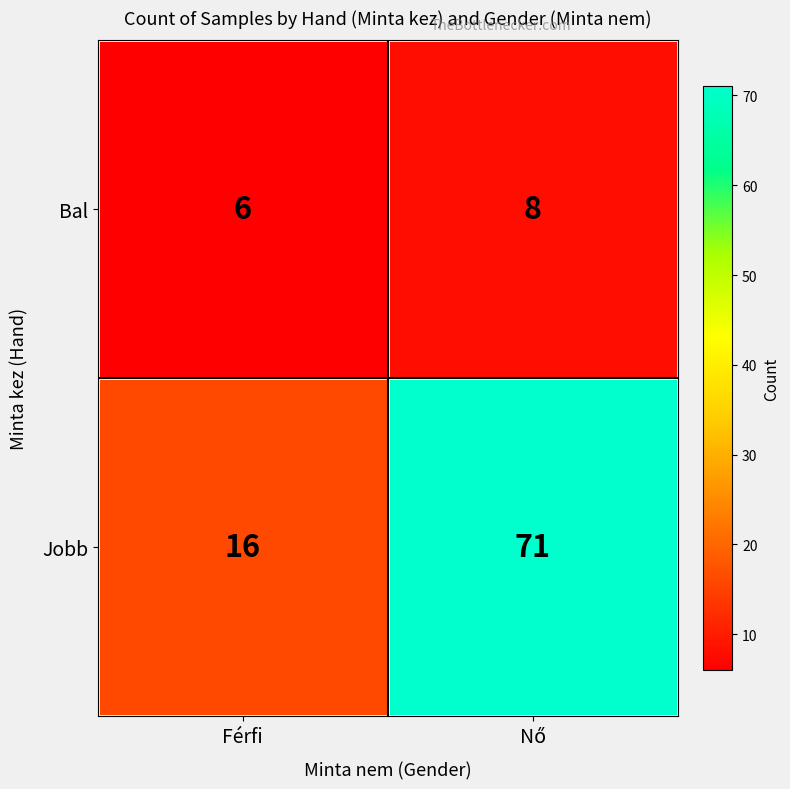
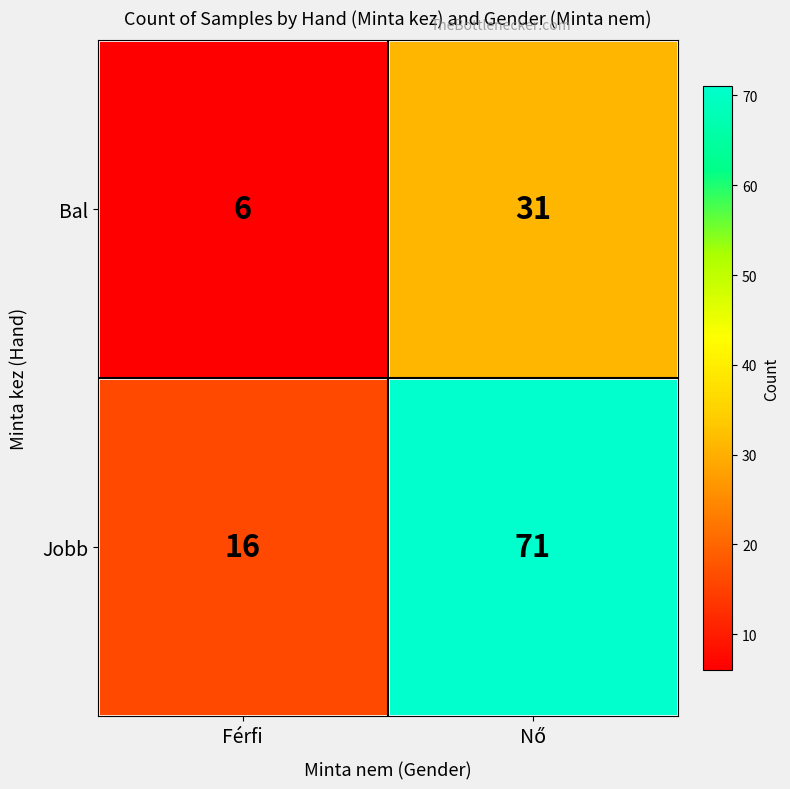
  {
    "Bal": {
      "Férfi": 6,
-     "Nő": 8
+     "Nő": 31
    },
    "Jobb": {
      "Férfi": 16,
      "Nő": 71
    }
  }
